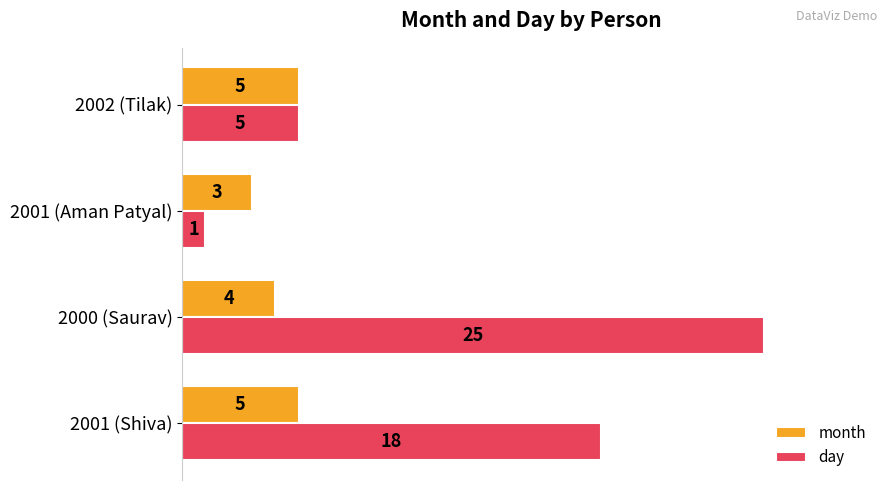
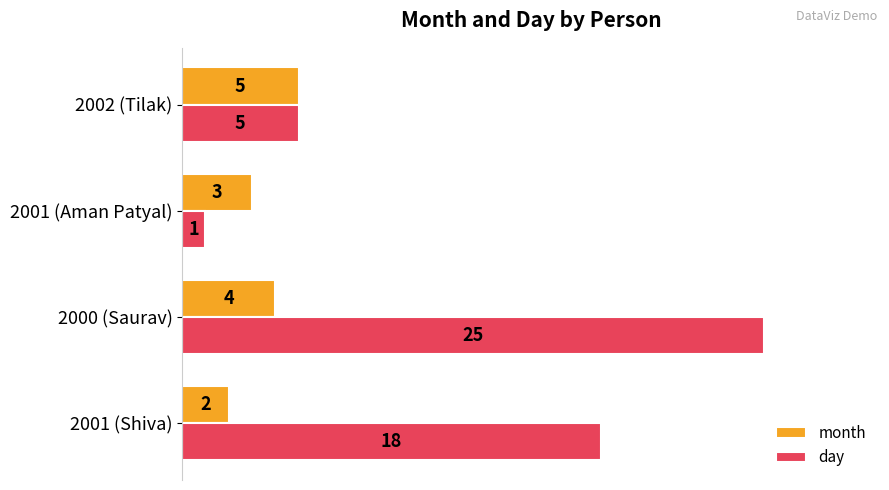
  {
    "month": {
      "2002 (Tilak)": 5,
      "2001 (Aman Patyal)": 3,
      "2000 (Saurav)": 4,
-     "2001 (Shiva)": 5
+     "2001 (Shiva)": 2
    },
    "day": {
      "2002 (Tilak)": 5,
      "2001 (Aman Patyal)": 1,
      "2000 (Saurav)": 25,
      "2001 (Shiva)": 18
    }
  }
